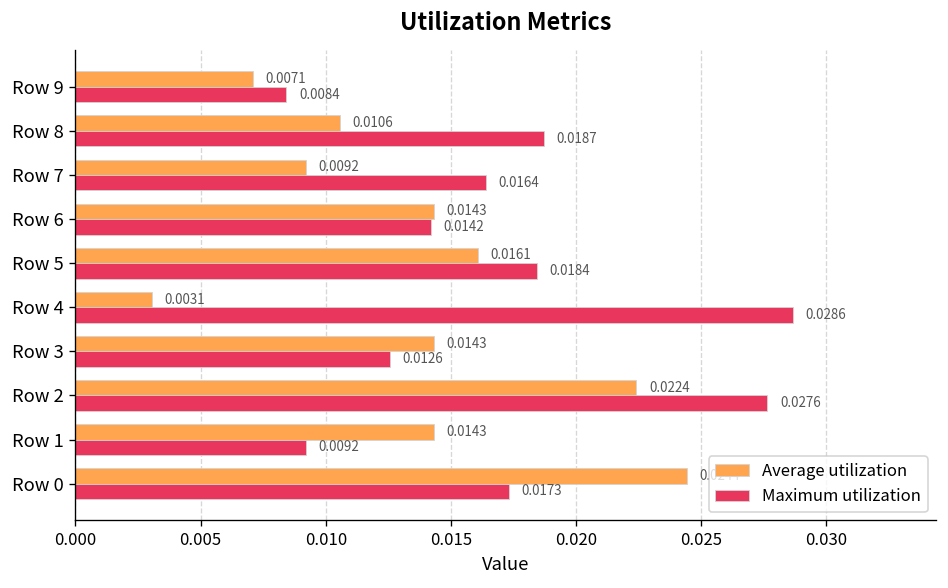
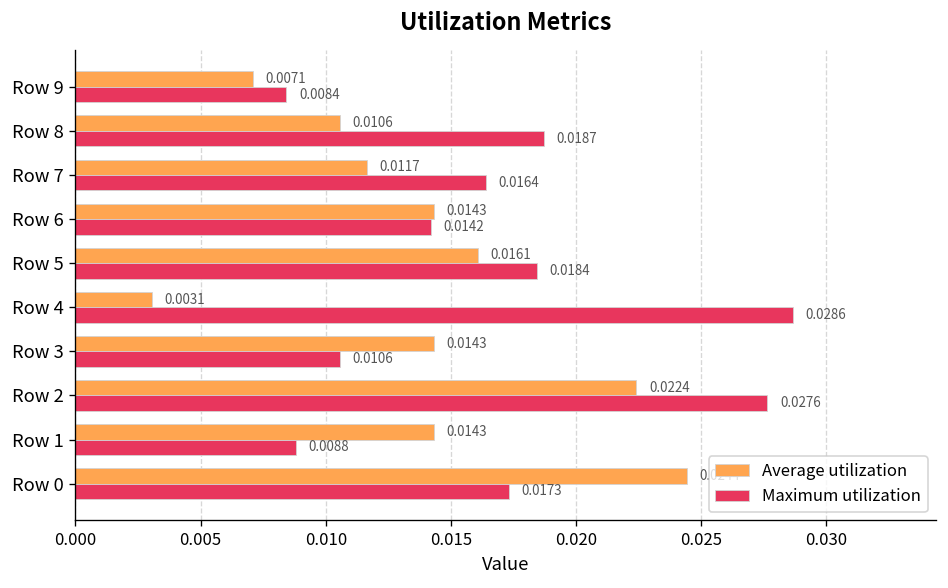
  {
    "Average utilization": {
      "Row 9": 0.0071,
      "Row 8": 0.0106,
-     "Row 7": 0.0092,
+     "Row 7": 0.0117,
      "Row 6": 0.0143,
      "Row 5": 0.0161,
      "Row 4": 0.0031,
      "Row 3": 0.0143,
      "Row 2": 0.0224,
      "Row 1": 0.0143
    },
    "Maximum utilization": {
      "Row 9": 0.0084,
      "Row 8": 0.0187,
      "Row 7": 0.0164,
      "Row 6": 0.0142,
      "Row 5": 0.0184,
      "Row 4": 0.0286,
-     "Row 3": 0.0126,
+     "Row 3": 0.0106,
      "Row 2": 0.0276,
-     "Row 1": 0.0092,
+     "Row 1": 0.0088,
      "Row 0": 0.0173
    }
  }
